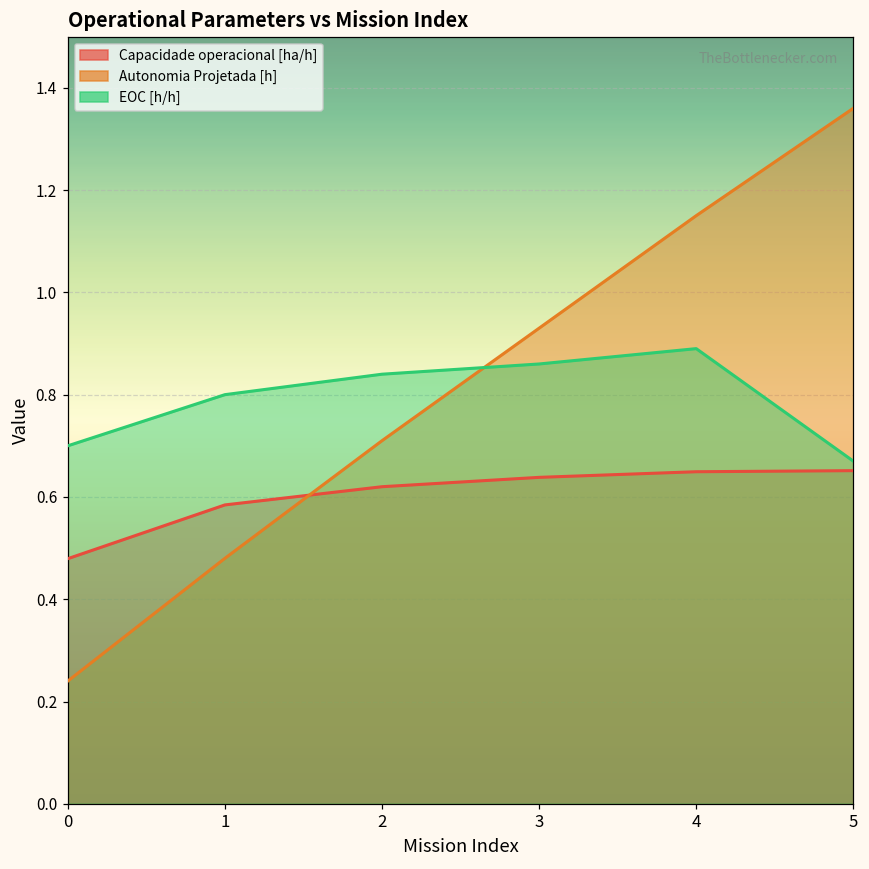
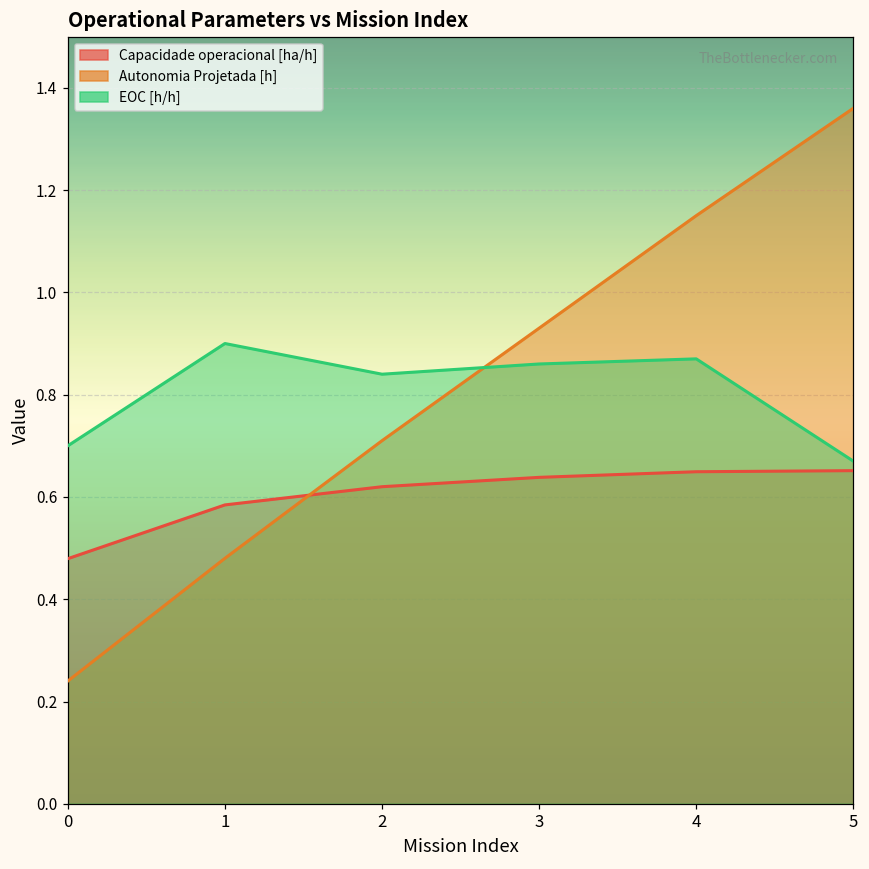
  {
    "EOC [h/h]": {
      "0": 0.70,
-     "1": 0.8,
+     "1": 0.9,
      "2": 0.84,
      "3": 0.86,
-     "4": 0.89,
+     "4": 0.87,
      "5": 0.67
    }
  }
